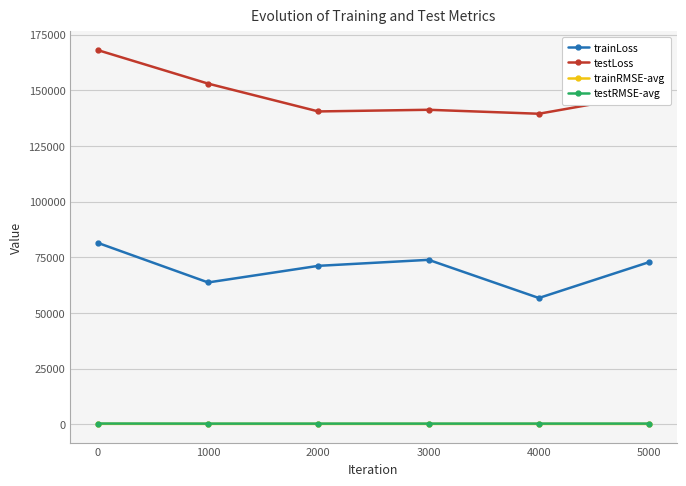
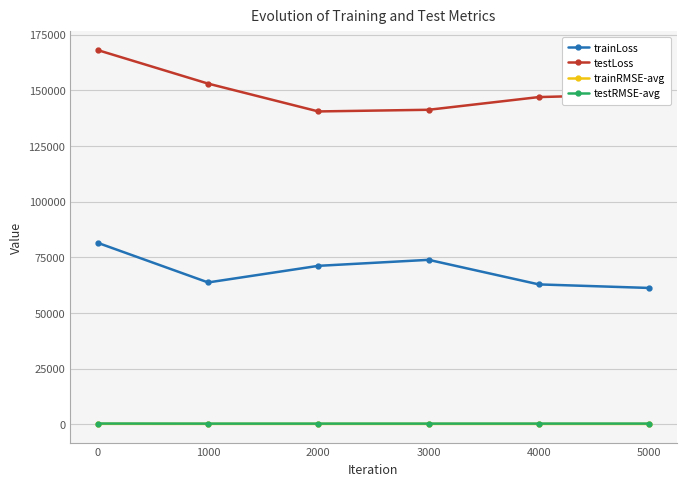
  {
    "trainLoss": {
      "0": 82000,
      "1000": 64000,
      "2000": 71000,
      "3000": 74000,
-     "4000": 57000,
-     "5000": 73000
+     "4000": 63000,
+     "5000": 61000
    },
    "testLoss": {
      "0": 168000,
      "1000": 153000,
      "2000": 141000,
      "3000": 141000,
-     "4000": 140000
+     "4000": 147000
    }
  }
